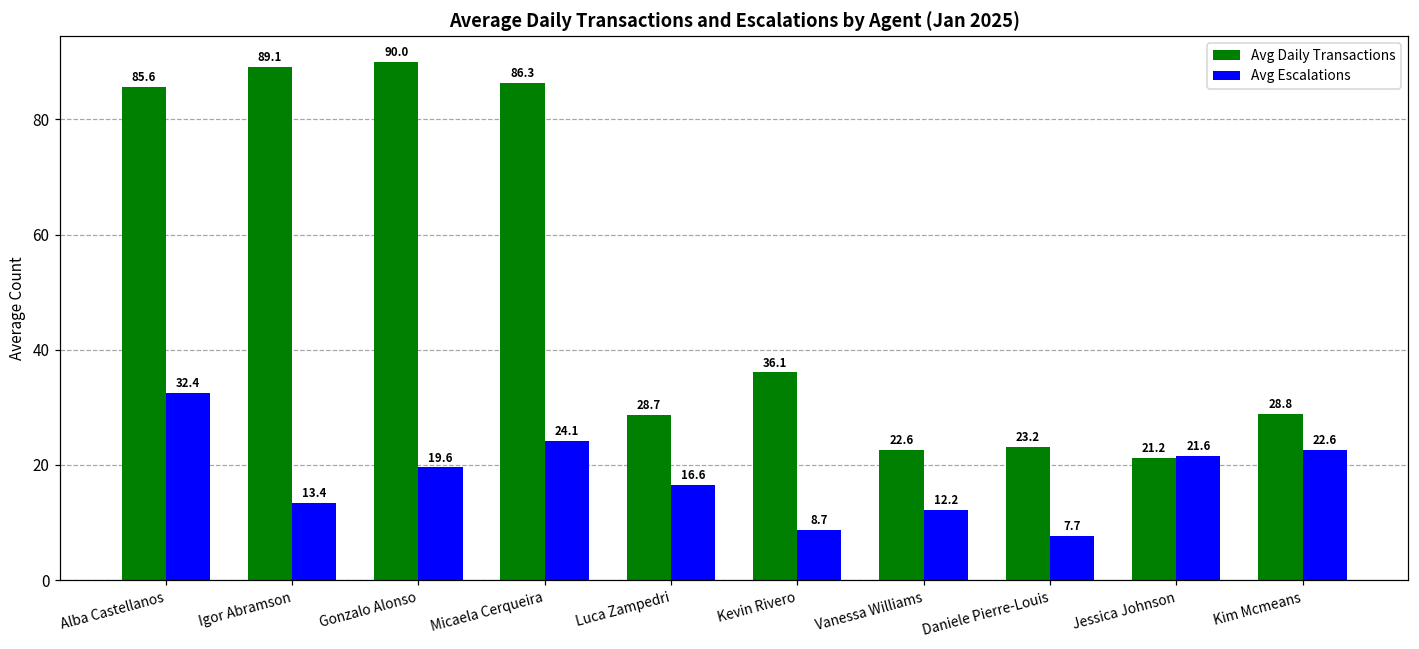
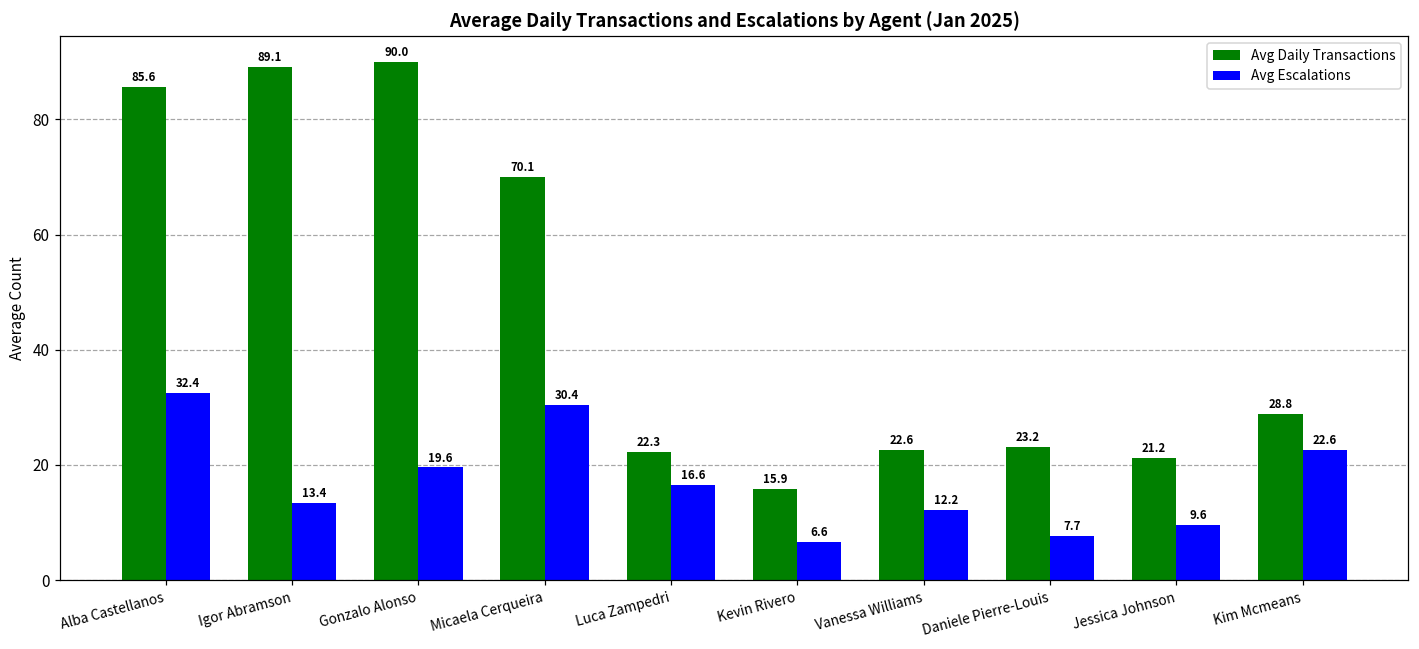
  {
    "Avg Daily Transactions": {
      "Alba Castellanos": 85.6,
      "Igor Abramson": 89.1,
      "Gonzalo Alonso": 90.0,
-     "Micaela Cerqueira": 86.3,
-     "Luca Zampedri": 28.7,
-     "Kevin Rivero": 36.1,
+     "Micaela Cerqueira": 70.1,
+     "Luca Zampedri": 22.3,
+     "Kevin Rivero": 15.9,
      "Vanessa Williams": 22.6,
      "Daniele Pierre-Louis": 23.2,
      "Jessica Johnson": 21.2,
      "Kim Mcmeans": 28.8
    },
    "Avg Escalations": {
      "Alba Castellanos": 32.4,
      "Igor Abramson": 13.4,
      "Gonzalo Alonso": 19.6,
-     "Micaela Cerqueira": 24.1,
+     "Micaela Cerqueira": 30.4,
      "Luca Zampedri": 16.6,
-     "Kevin Rivero": 8.7,
+     "Kevin Rivero": 6.6,
      "Vanessa Williams": 12.2,
      "Daniele Pierre-Louis": 7.7,
-     "Jessica Johnson": 21.6,
+     "Jessica Johnson": 9.6,
      "Kim Mcmeans": 22.6
    }
  }
